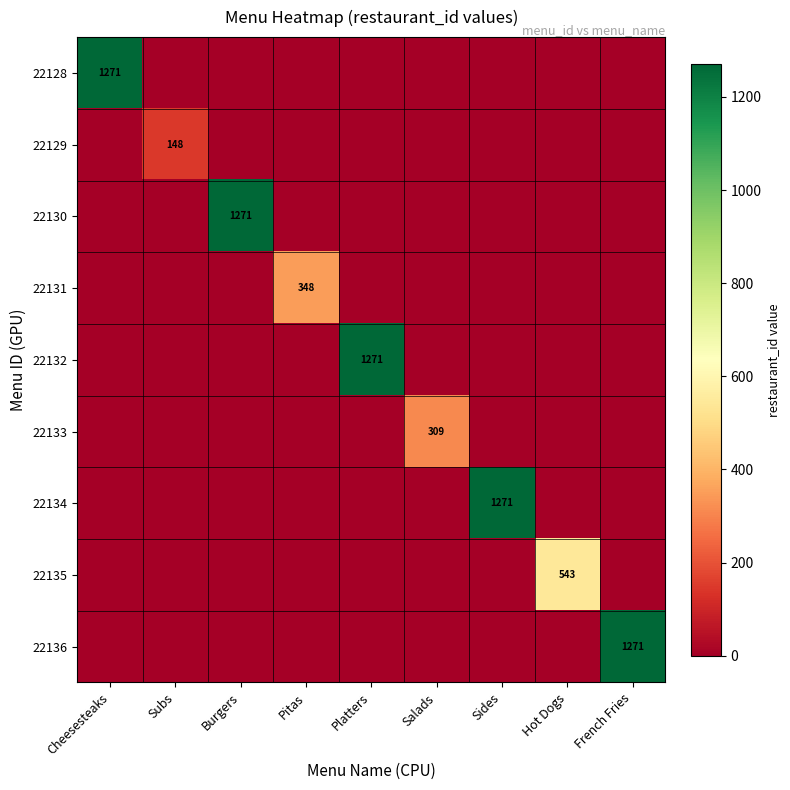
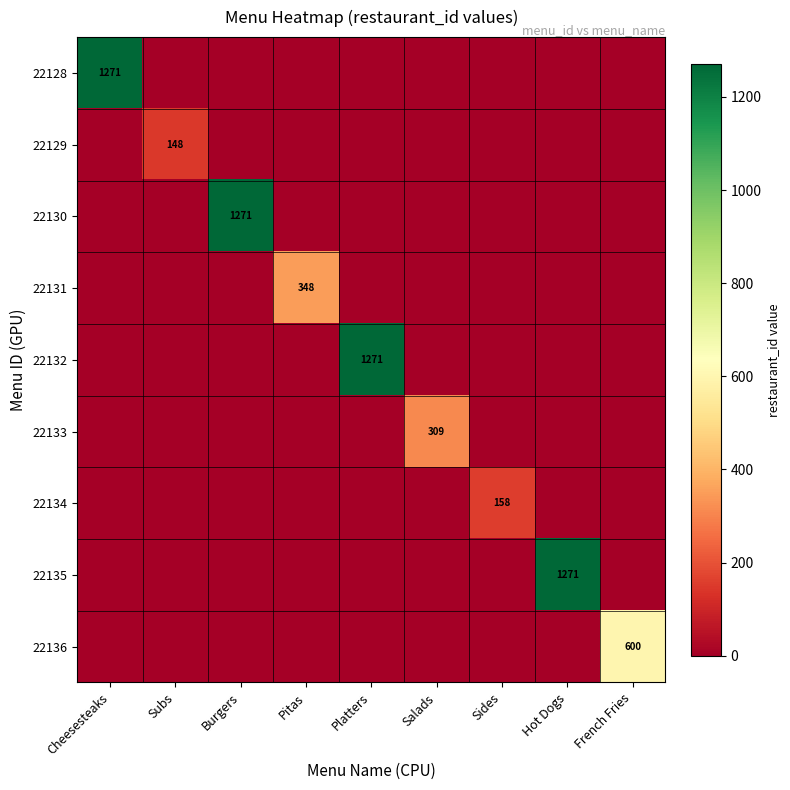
  {
    "22128": {
      "Cheesesteaks": 1271
    },
    "22129": {
      "Subs": 148
    },
    "22130": {
      "Burgers": 1271
    },
    "22131": {
      "Pitas": 348
    },
    "22132": {
      "Platters": 1271
    },
    "22133": {
      "Salads": 309
    },
    "22134": {
-     "Sides": 1271
+     "Sides": 158
    },
    "22135": {
-     "Hot Dogs": 543
+     "Hot Dogs": 1271
    },
    "22136": {
-     "French Fries": 1271
+     "French Fries": 600
    }
  }
